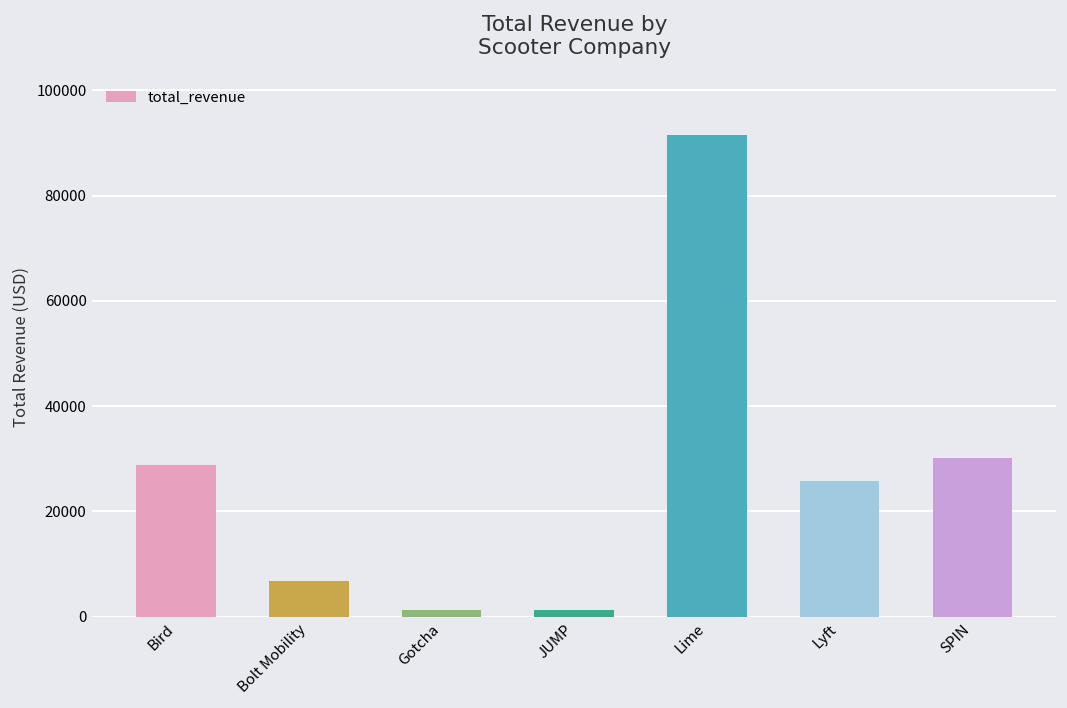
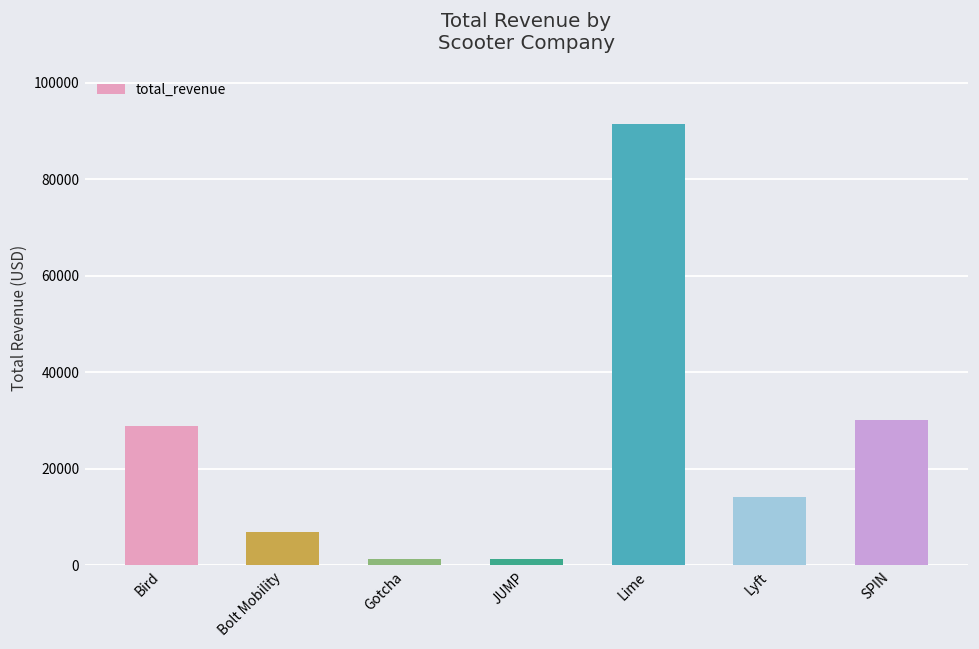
  {
    "Bird": 29000,
    "Bolt Mobility": 7000,
    "Gotcha": 1000,
    "JUMP": 1000,
    "Lime": 92000,
-   "Lyft": 26000,
+   "Lyft": 14000,
    "SPIN": 30000
  }
